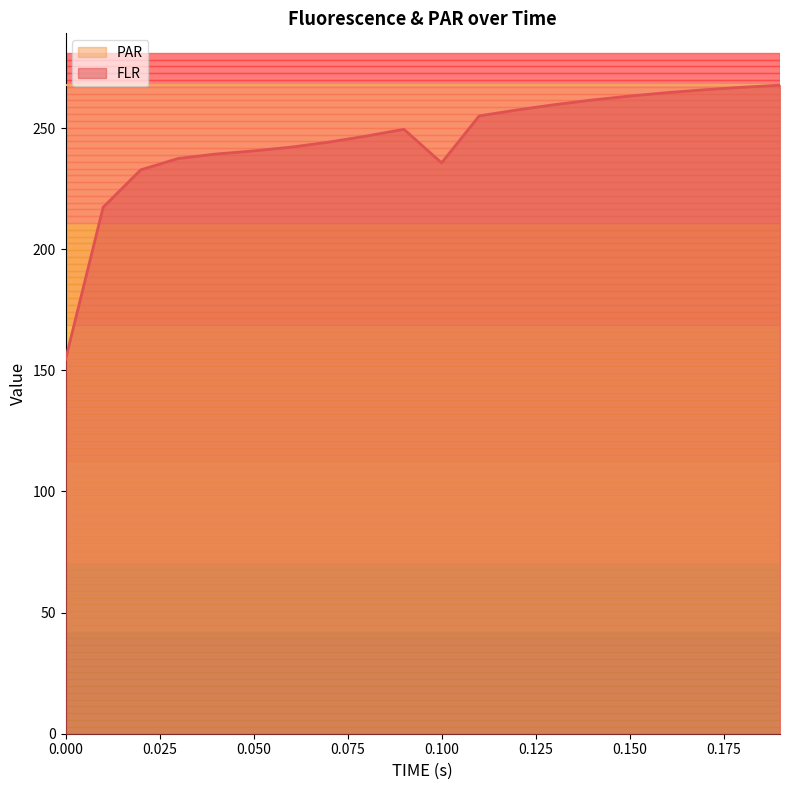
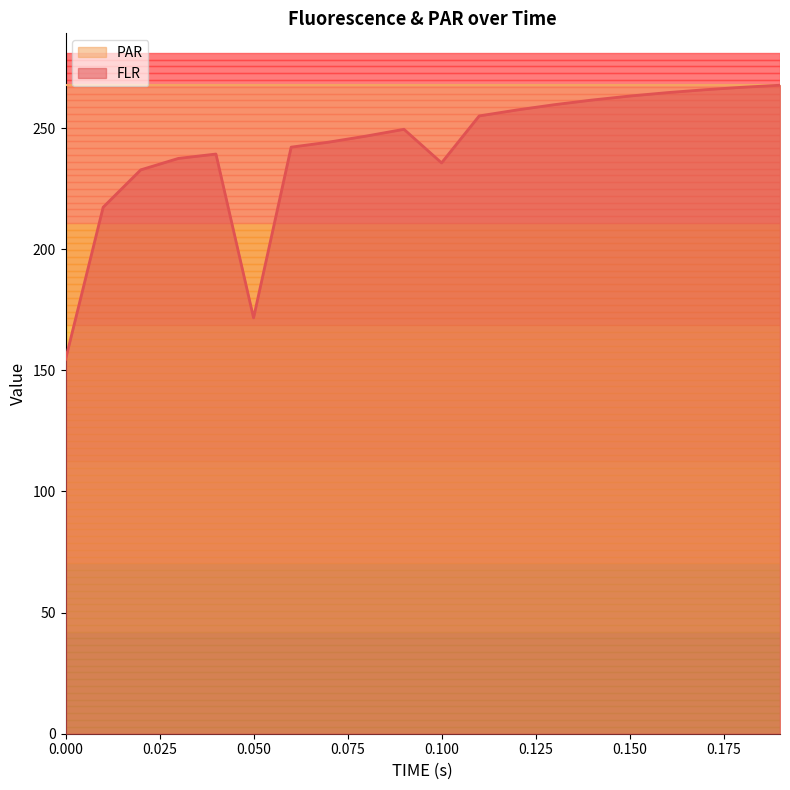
  {
    "PAR": {
      "0.000": 268,
      "0.050": 268,
      "0.100": 268,
      "0.150": 268
    },
    "FLR": {
      "0.000": 154,
-     "0.050": 241,
+     "0.050": 172,
      "0.100": 236,
      "0.150": 263
    }
  }
